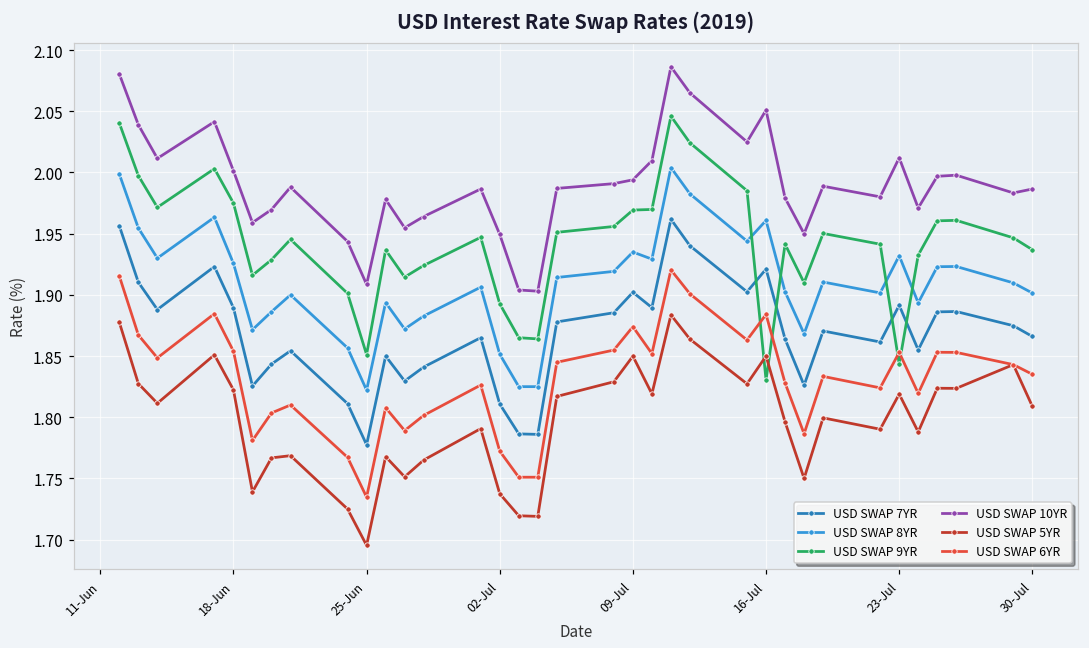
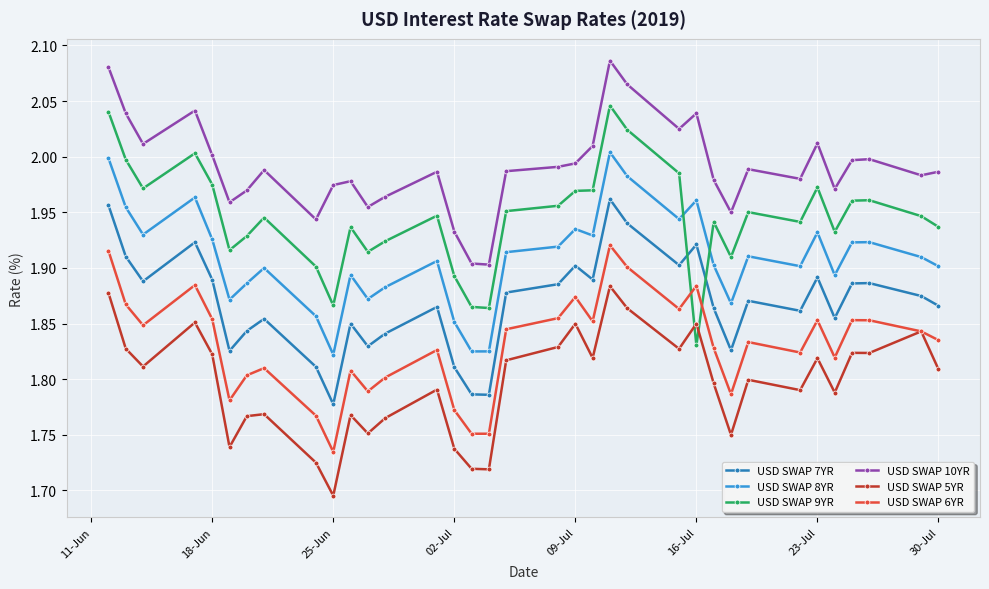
  {
    "USD SWAP 9YR": {
      "18-Jun": 1.975,
-     "25-Jun": 1.851,
+     "25-Jun": 1.866,
      "02-Jul": 1.893,
      "09-Jul": 1.969,
      "16-Jul": 1.830,
-     "23-Jul": 1.844,
+     "23-Jul": 1.972,
      "30-Jul": 1.937
    },
    "USD SWAP 10YR": {
      "18-Jun": 2.001,
-     "25-Jun": 1.909,
-     "02-Jul": 1.949,
+     "25-Jun": 1.975,
+     "02-Jul": 1.933,
      "09-Jul": 1.994,
-     "16-Jul": 2.051,
+     "16-Jul": 2.039,
      "23-Jul": 2.012,
      "30-Jul": 1.987
    }
  }
